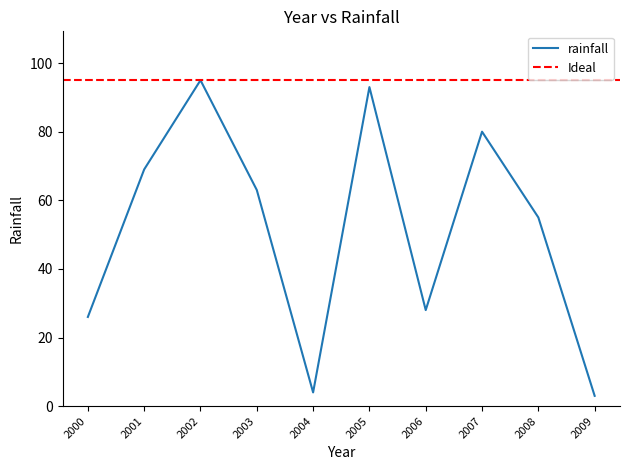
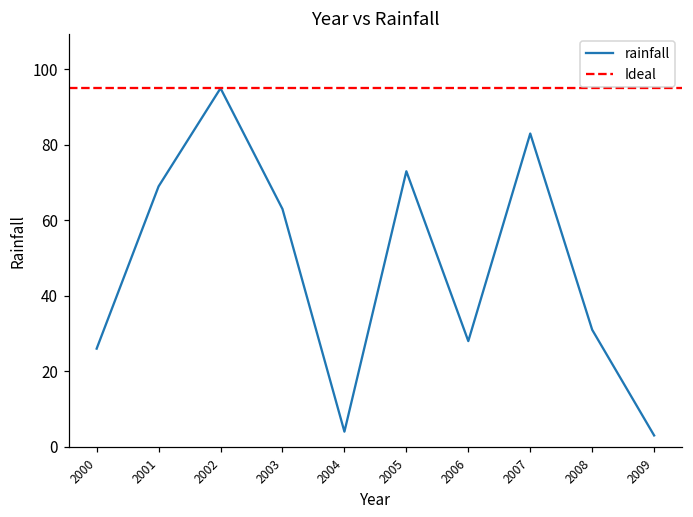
  {
    "2000": 26,
    "2001": 69,
    "2002": 95,
    "2003": 63,
    "2004": 4,
-   "2005": 93,
+   "2005": 73,
    "2006": 28,
-   "2007": 80,
-   "2008": 55,
+   "2007": 83,
+   "2008": 31,
    "2009": 3
  }
